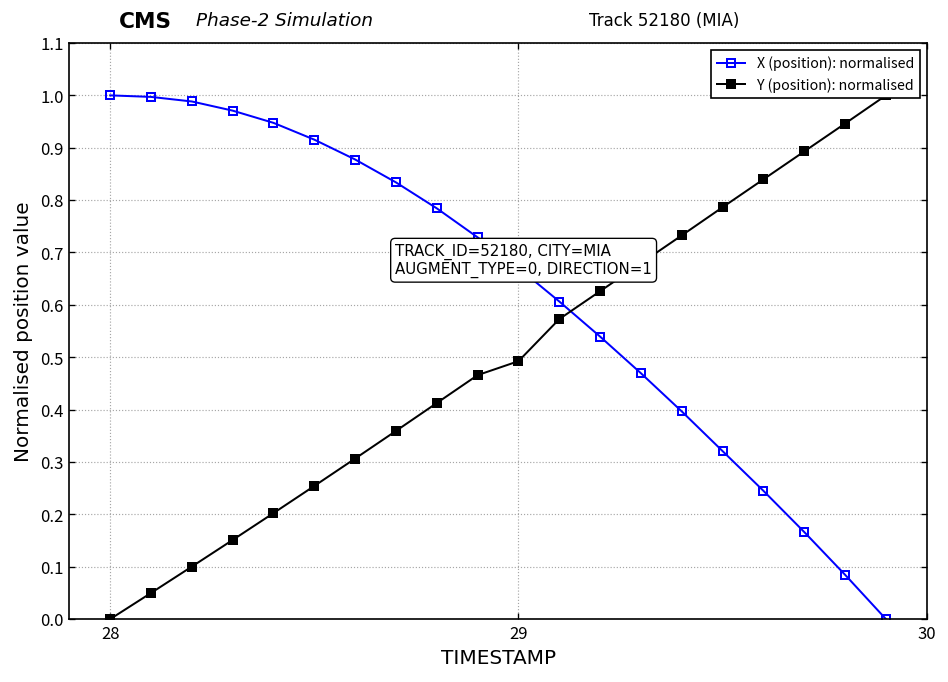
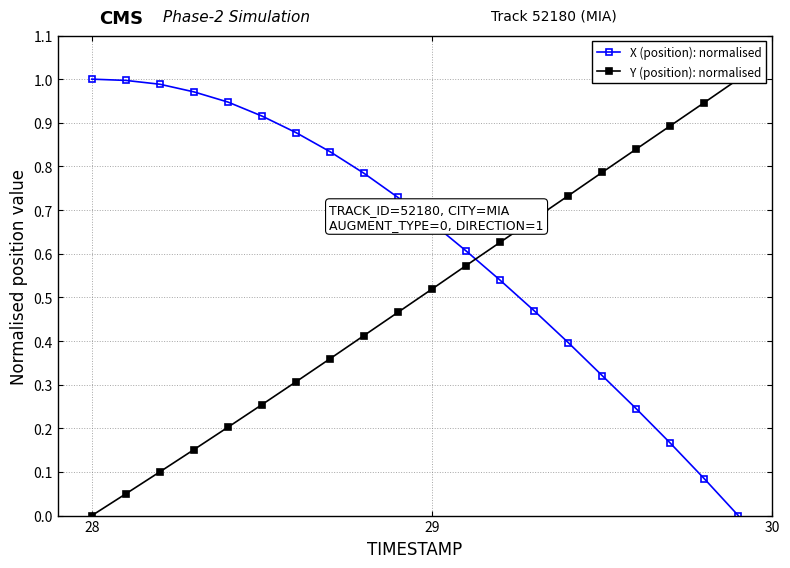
  {
    "X (position): normalised": {
      "28": 1.00
    },
    "Y (position): normalised": {
      "28": 0.00,
-     "29": 0.49
+     "29": 0.52
    }
  }
